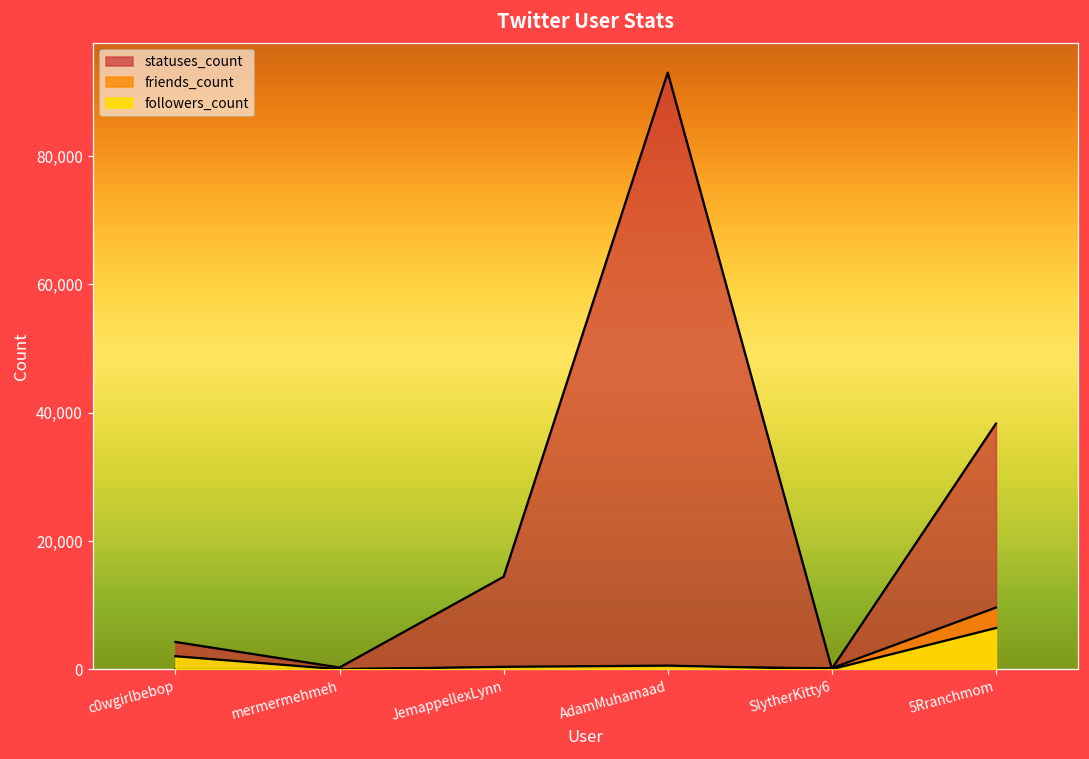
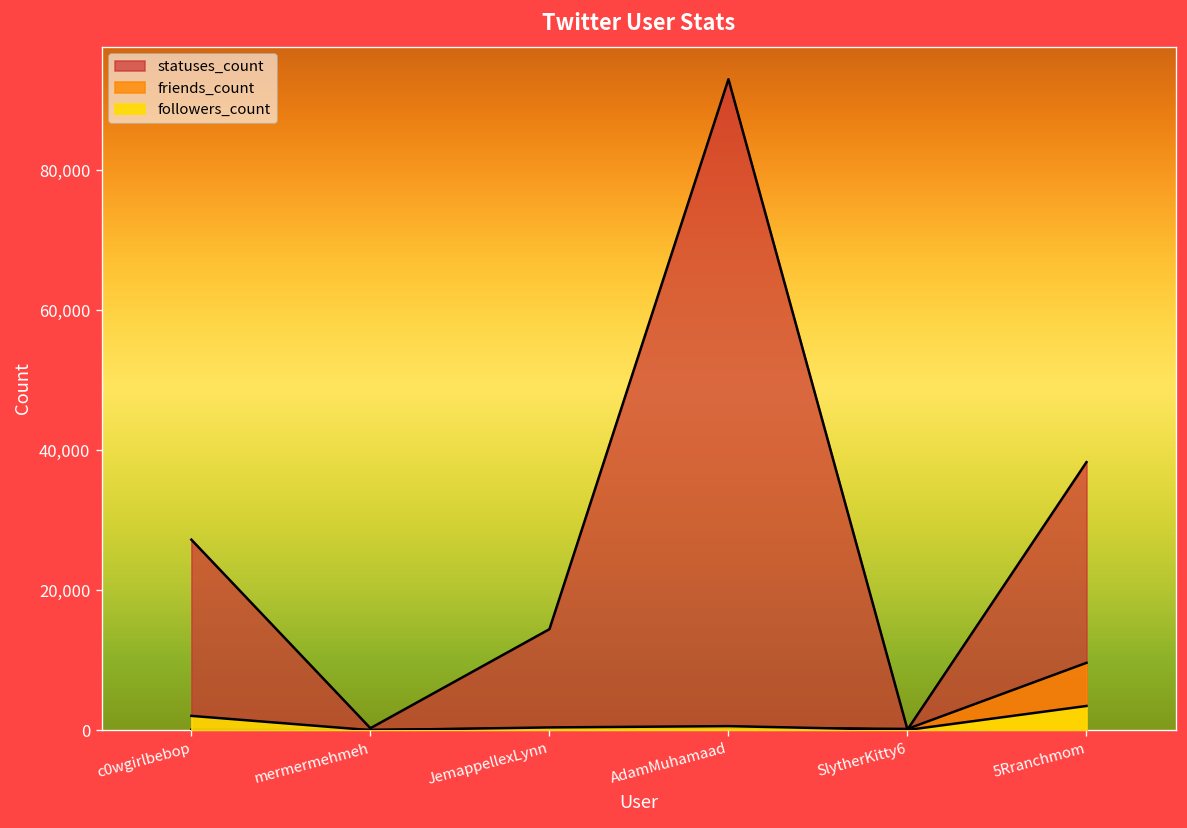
  {
    "statuses_count": {
-     "c0wgirlbebop": "4,000",
+     "c0wgirlbebop": "27,000",
      "JemappellexLynn": "14,000",
      "AdamMuhamaad": "93,000",
      "5Rranchmom": "38,000"
    },
    "friends_count": {
      "c0wgirlbebop": "0",
      "5Rranchmom": "10,000"
    },
    "followers_count": {
      "c0wgirlbebop": "2,000",
-     "5Rranchmom": "6,000"
+     "5Rranchmom": "3,000"
    }
  }
